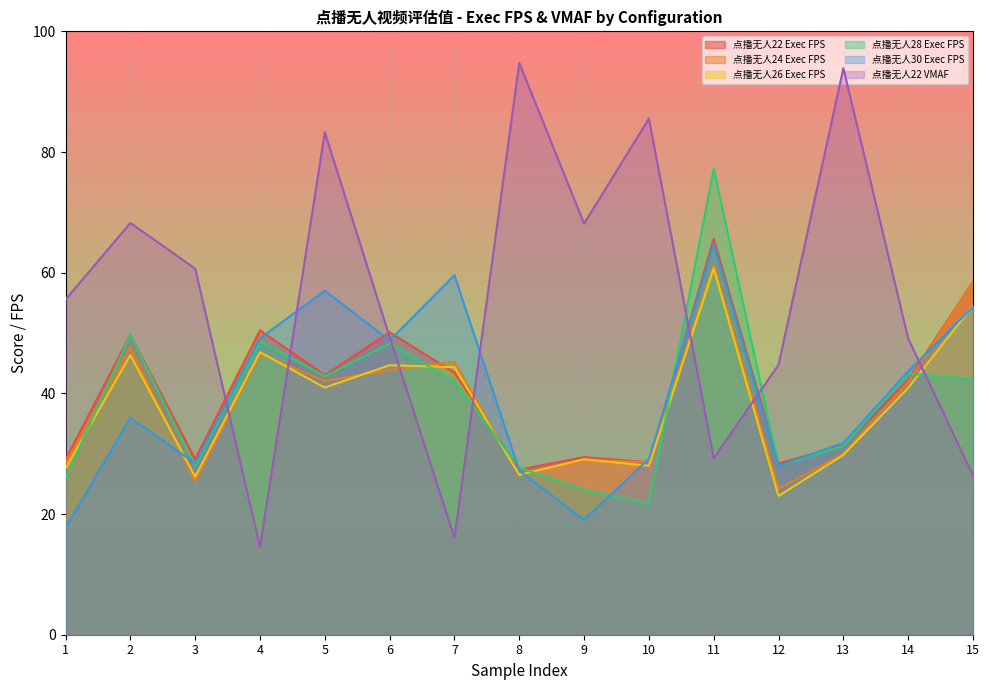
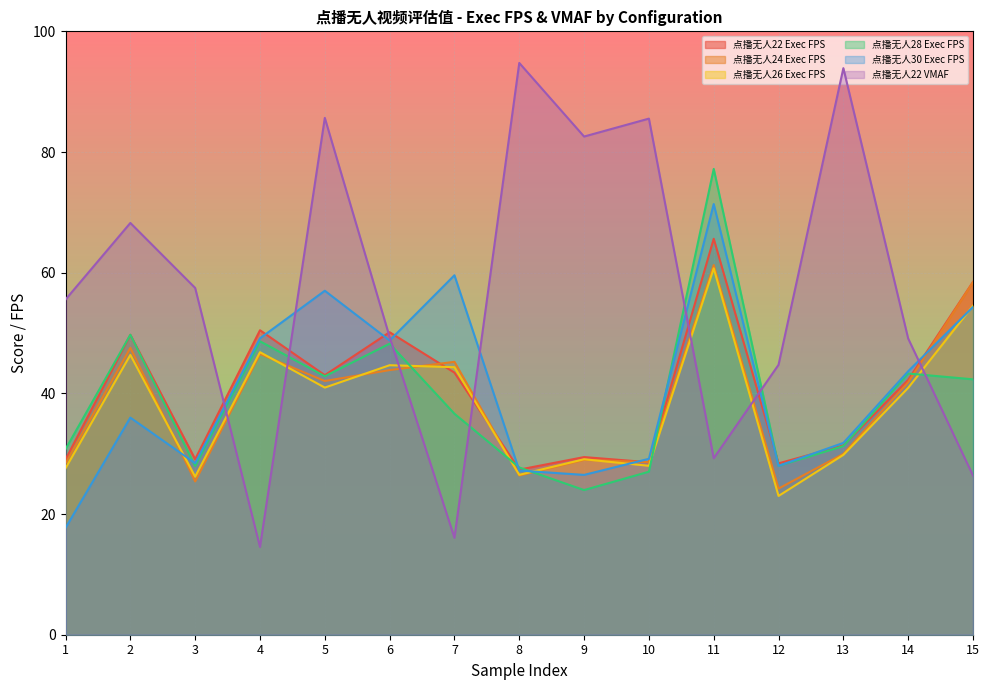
  {
    "点播无人28 Exec FPS": {
-     "1": 26,
+     "1": 31,
      "3": 28,
      "4": 49,
      "6": 48,
-     "7": 42,
+     "7": 37,
      "9": 24,
-     "10": 22,
+     "10": 27,
      "11": 77,
      "15": 42
    },
    "点播无人30 Exec FPS": {
      "1": 18,
      "2": 36,
      "3": 28,
      "4": 49,
      "5": 57,
      "6": 49,
      "7": 60,
-     "9": 19,
+     "9": 26,
      "10": 29,
-     "11": 65
+     "11": 71
    },
    "点播无人22 VMAF": {
      "1": 56,
      "2": 68,
-     "3": 61,
+     "3": 57,
      "4": 15,
-     "5": 83,
+     "5": 86,
      "6": 49,
      "7": 16,
      "8": 95,
-     "9": 68,
+     "9": 83,
      "10": 86,
      "11": 29,
      "12": 45,
      "14": 49,
      "15": 26
    }
  }
